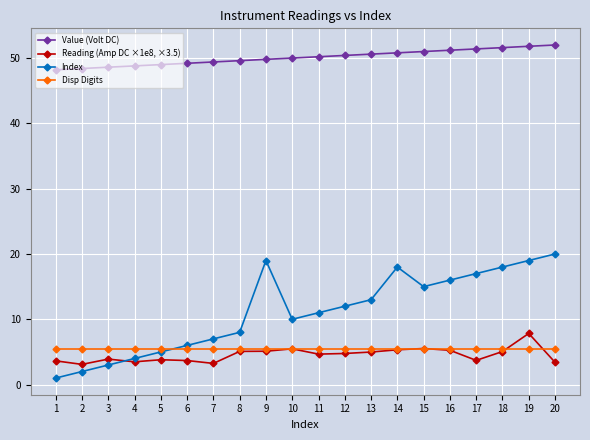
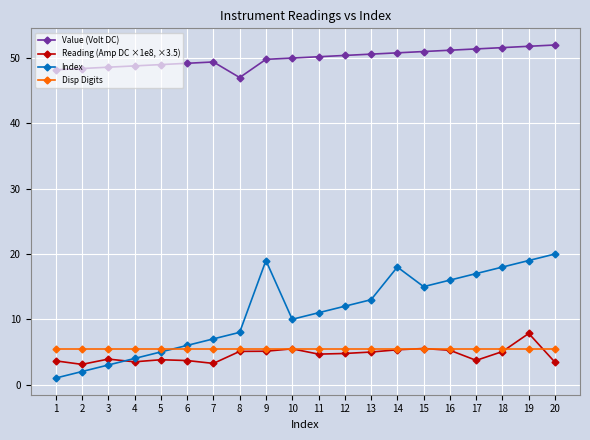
  {
    "Value (Volt DC)": {
      "6": 49,
      "7": 49,
-     "8": 50,
+     "8": 47,
      "9": 50,
      "10": 50,
      "11": 50,
      "12": 50,
      "13": 51,
      "14": 51,
      "15": 51,
      "16": 51,
      "17": 51,
      "18": 52,
      "19": 52,
      "20": 52
    },
    "Reading (Amp DC ×1e8, ×3.5)": {
      "1": 4,
      "2": 3,
      "3": 4,
      "4": 3,
      "5": 4,
      "6": 4,
      "7": 3,
      "8": 5,
      "11": 5,
      "12": 5,
      "13": 5,
      "17": 4,
      "18": 5,
      "19": 8,
      "20": 3
    },
    "Index": {
      "1": 1,
      "2": 2,
      "3": 3,
      "4": 4,
      "5": 5,
      "6": 6,
      "7": 7,
      "8": 8,
      "9": 19,
      "10": 10,
      "11": 11,
      "12": 12,
      "13": 13,
      "14": 18,
      "15": 15,
      "16": 16,
      "17": 17,
      "18": 18,
      "19": 19,
      "20": 20
    },
    "Disp Digits": {
      "1": 6,
      "2": 6,
      "3": 6,
      "4": 6,
      "5": 6,
      "6": 6,
      "7": 6,
      "8": 6,
      "11": 6,
      "12": 6,
      "13": 6,
      "17": 6,
      "18": 6,
      "19": 6,
      "20": 6
    }
  }
